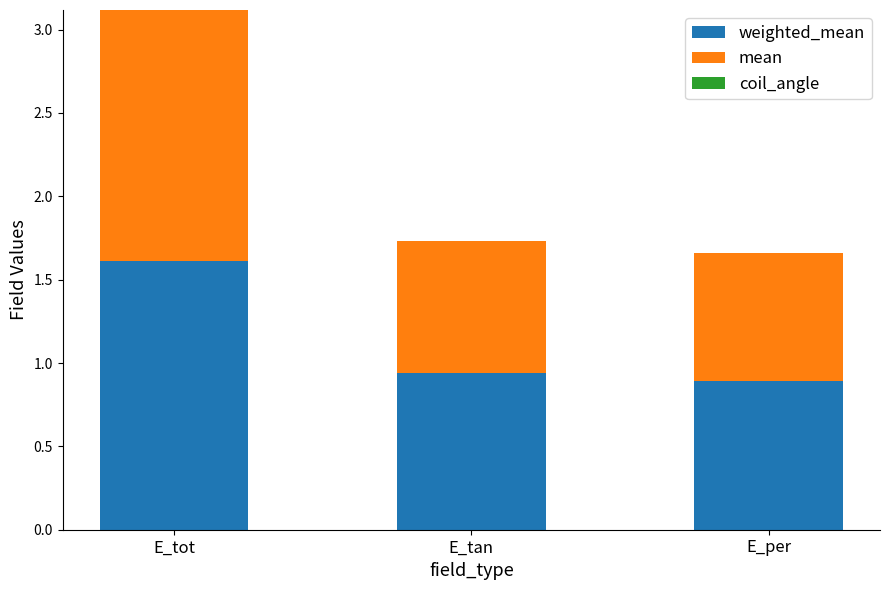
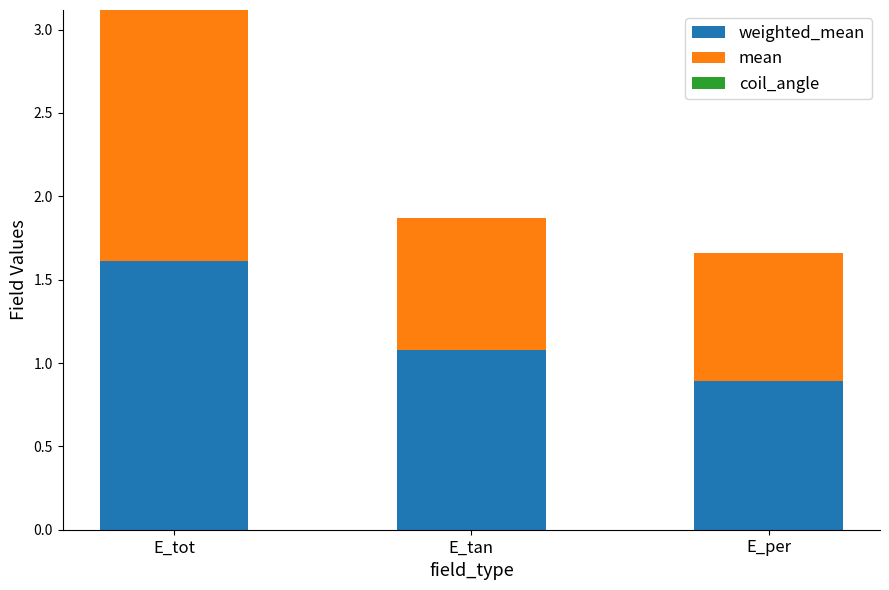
  {
    "weighted_mean": {
      "E_tot": 1.61,
-     "E_tan": 0.94,
+     "E_tan": 1.08,
      "E_per": 0.89
    }
  }
